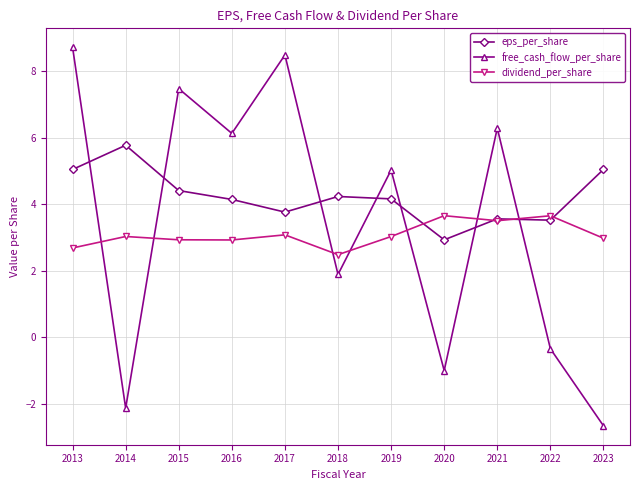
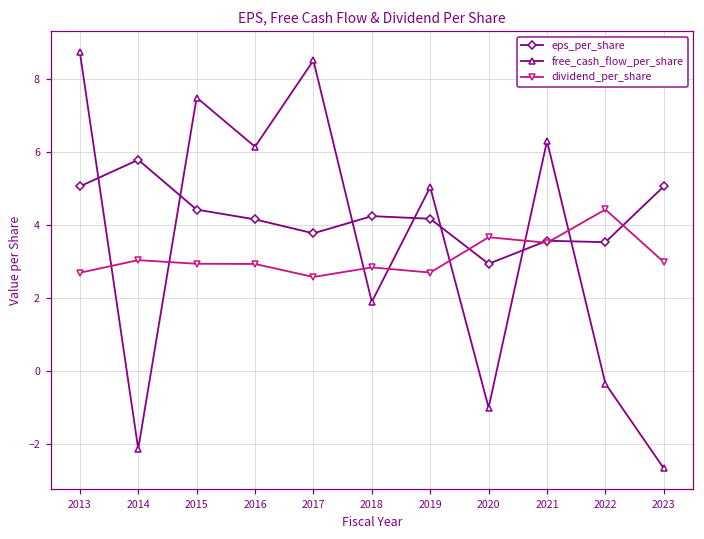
  {
    "dividend_per_share": {
      "2013": 2.7,
      "2014": 3.0,
      "2015": 2.9,
      "2016": 2.9,
-     "2017": 3.1,
-     "2018": 2.5,
-     "2019": 3.0,
+     "2017": 2.6,
+     "2018": 2.8,
+     "2019": 2.7,
      "2020": 3.7,
-     "2022": 3.7,
+     "2022": 4.4,
      "2023": 3.0
    }
  }
